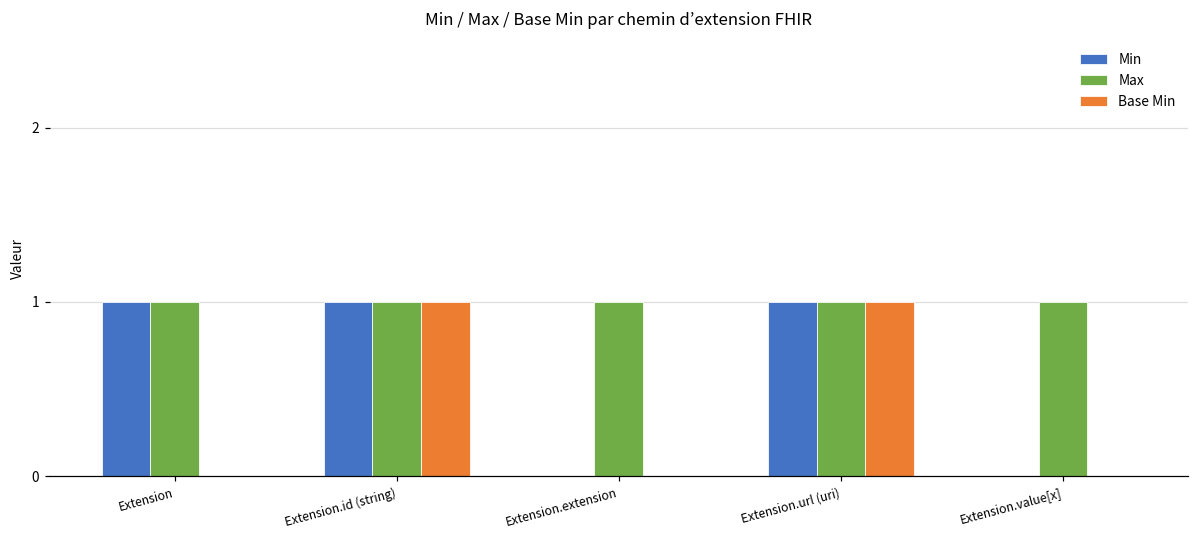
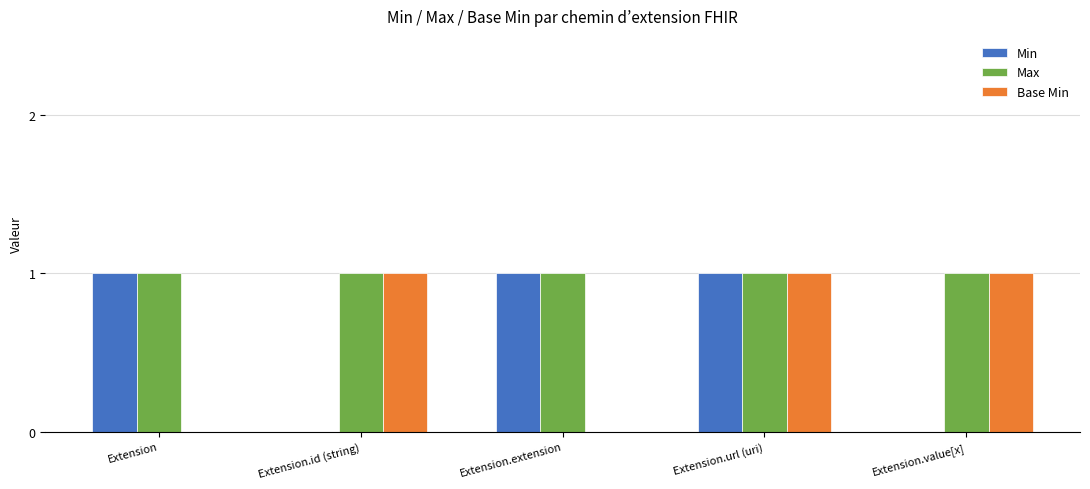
  {
    "Min": {
      "Extension": 1,
-     "Extension.id (string)": 1,
-     "Extension.extension": 0,
+     "Extension.id (string)": 0,
+     "Extension.extension": 1,
      "Extension.url (uri)": 1,
      "Extension.value[x]": 0
    },
    "Max": {
      "Extension": 1,
      "Extension.id (string)": 1,
      "Extension.extension": 1,
      "Extension.url (uri)": 1,
      "Extension.value[x]": 1
    },
    "Base Min": {
      "Extension": 0,
      "Extension.id (string)": 1,
      "Extension.extension": 0,
      "Extension.url (uri)": 1,
-     "Extension.value[x]": 0
+     "Extension.value[x]": 1
    }
  }
